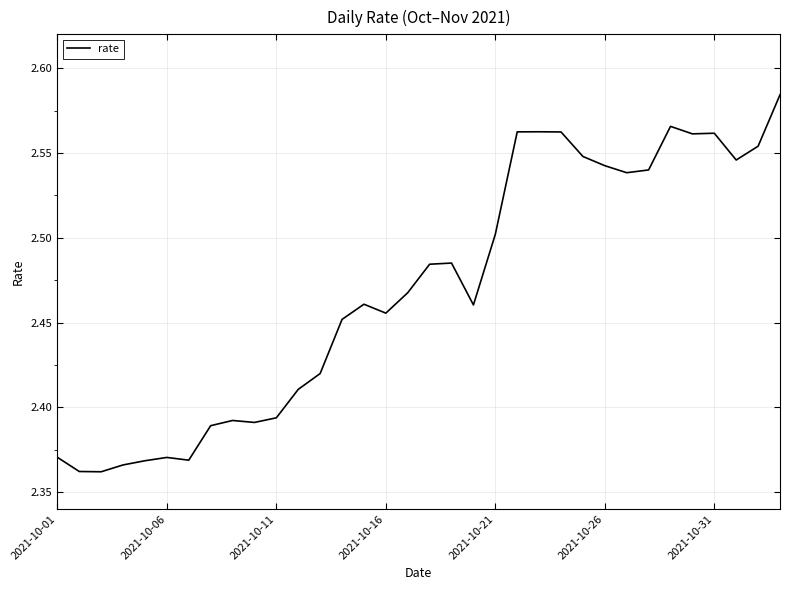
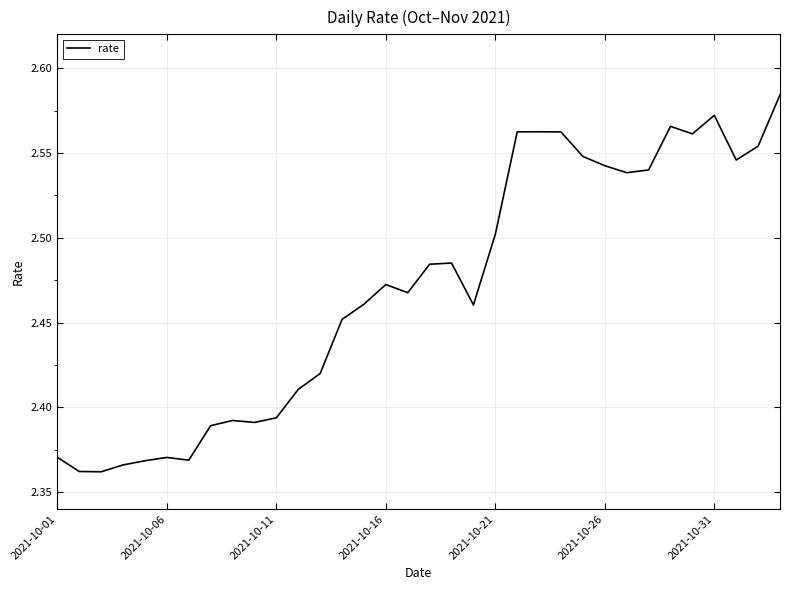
  {
    "2021-10-01": 2.371,
    "2021-10-06": 2.370,
    "2021-10-11": 2.394,
-   "2021-10-16": 2.456,
+   "2021-10-16": 2.472,
    "2021-10-21": 2.502,
    "2021-10-26": 2.543,
-   "2021-10-31": 2.562
+   "2021-10-31": 2.572
  }
